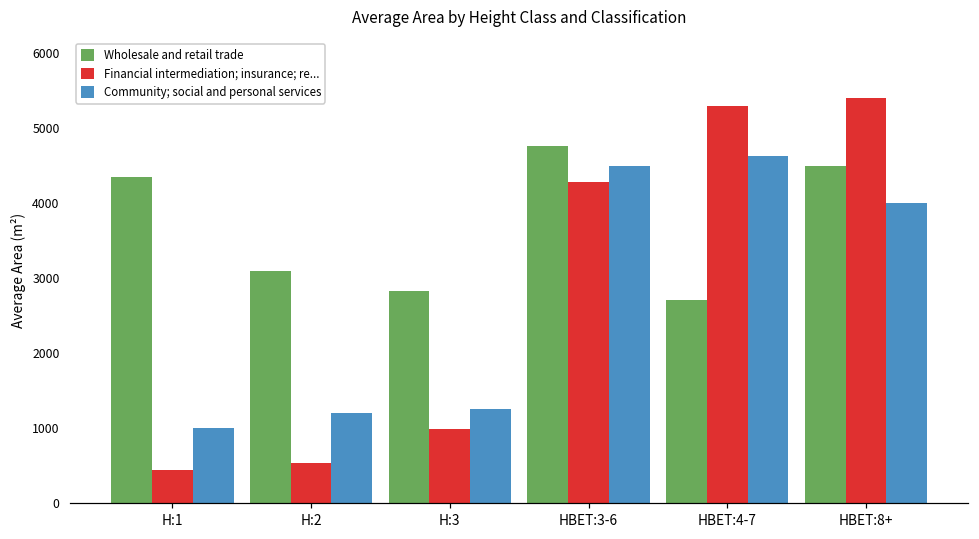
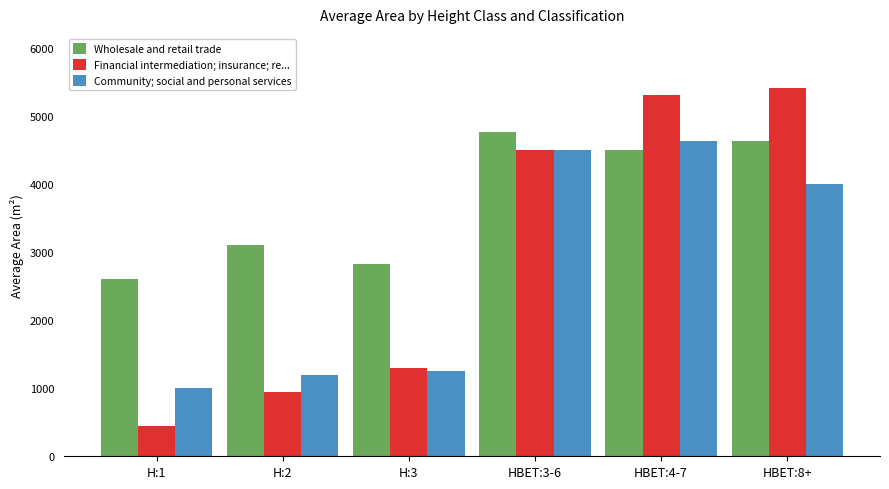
  {
    "Wholesale and retail trade": {
-     "H:1": 4400,
+     "H:1": 2600,
      "H:2": 3100,
      "H:3": 2800,
      "HBET:3-6": 4800,
-     "HBET:4-7": 2700,
-     "HBET:8+": 4500
+     "HBET:4-7": 4500,
+     "HBET:8+": 4600
    },
    "Financial intermediation; insurance; re...": {
      "H:1": 400,
-     "H:2": 500,
-     "H:3": 1000,
-     "HBET:3-6": 4300,
+     "H:2": 1000,
+     "H:3": 1300,
+     "HBET:3-6": 4500,
      "HBET:4-7": 5300,
      "HBET:8+": 5400
    },
    "Community; social and personal services": {
      "H:1": 1000,
      "H:2": 1200,
      "H:3": 1300,
      "HBET:3-6": 4500,
      "HBET:4-7": 4600,
      "HBET:8+": 4000
    }
  }
